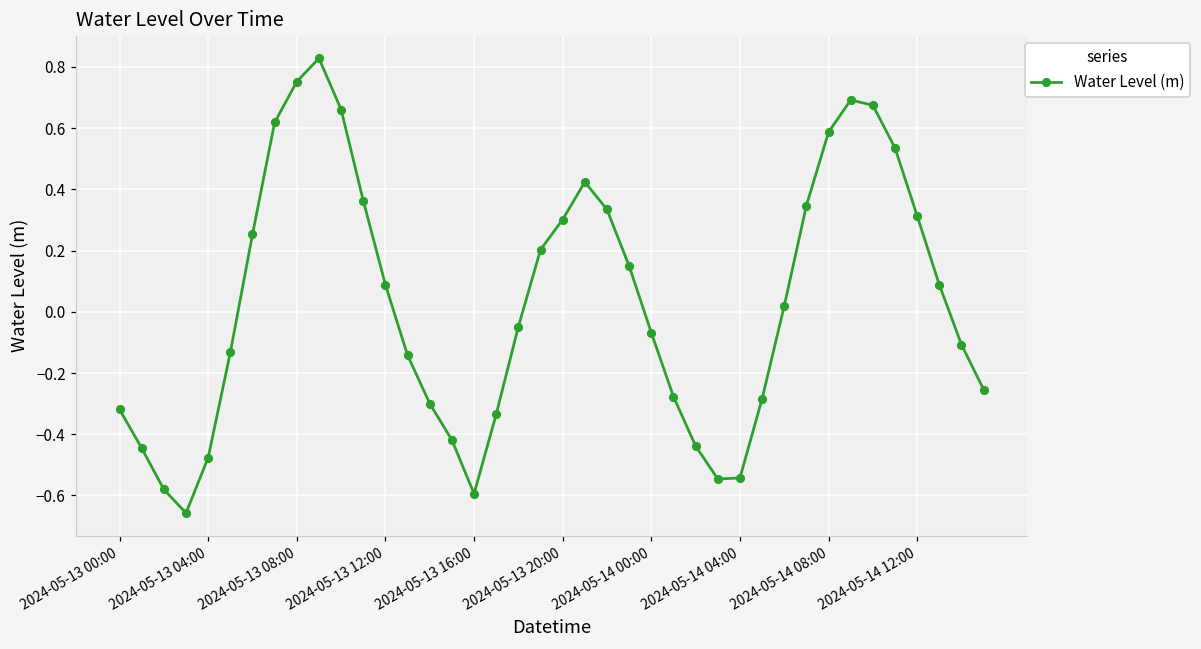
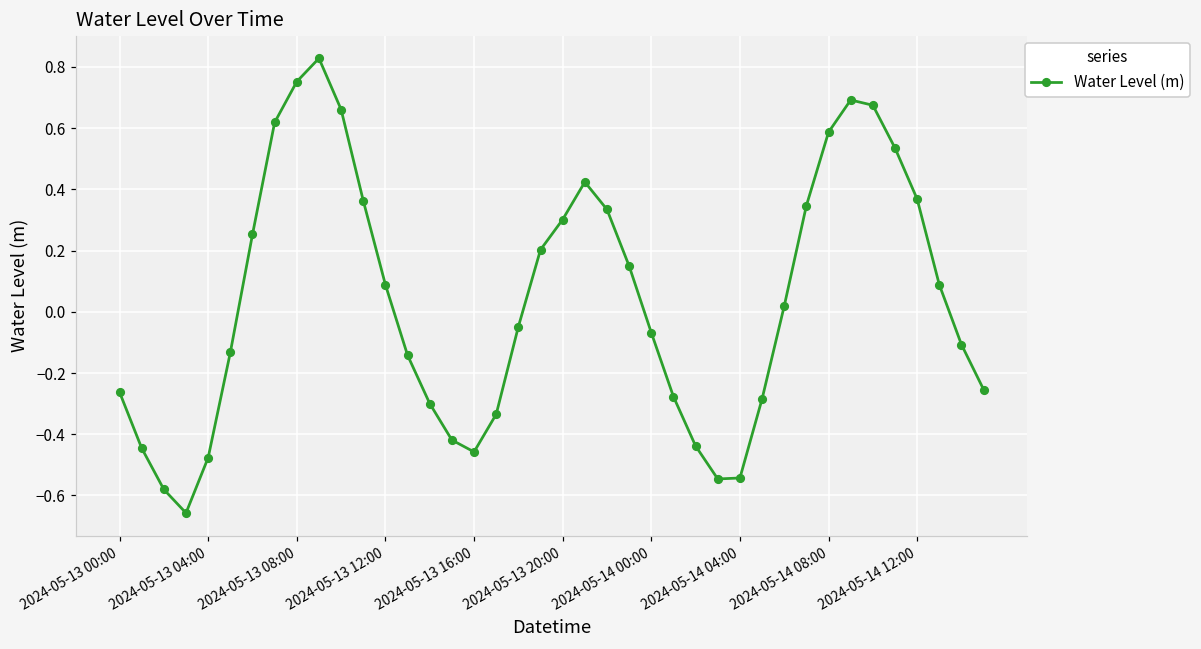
  {
-   "2024-05-13 00:00": -0.32,
+   "2024-05-13 00:00": -0.26,
    "2024-05-13 04:00": -0.48,
    "2024-05-13 08:00": 0.75,
    "2024-05-13 12:00": 0.09,
-   "2024-05-13 16:00": -0.59,
+   "2024-05-13 16:00": -0.46,
    "2024-05-13 20:00": 0.30,
    "2024-05-14 00:00": -0.07,
    "2024-05-14 04:00": -0.54,
    "2024-05-14 08:00": 0.59,
-   "2024-05-14 12:00": 0.31
+   "2024-05-14 12:00": 0.37
  }
